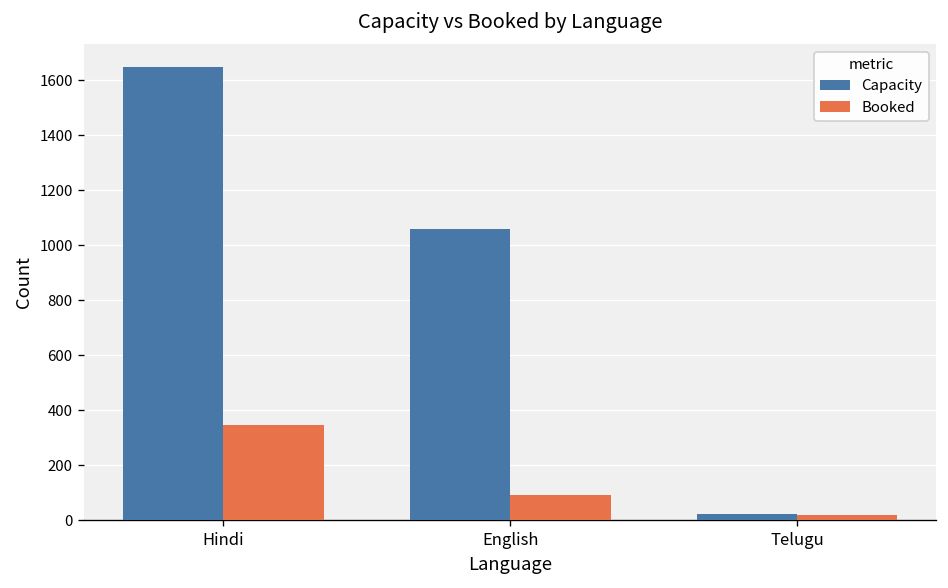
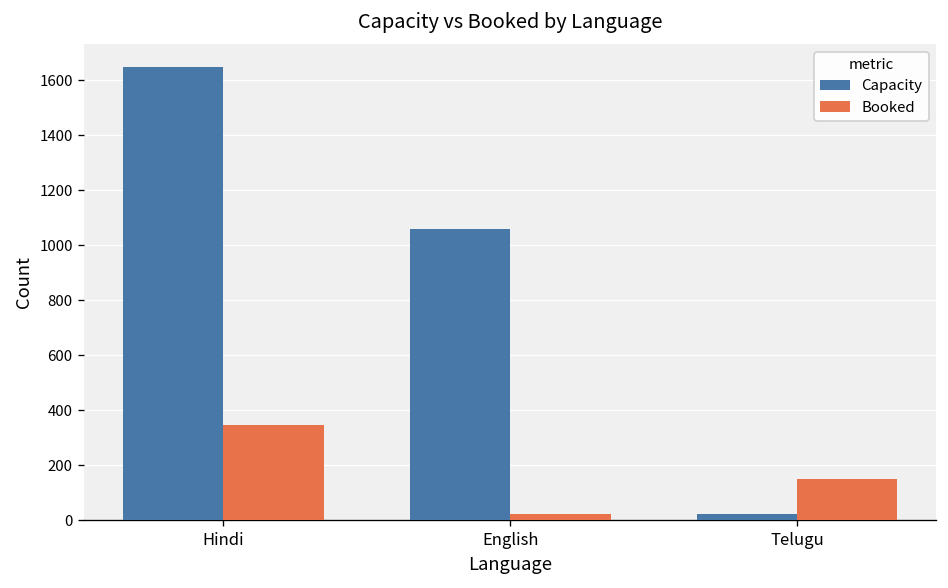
  {
    "Capacity": {
      "Hindi": 1650,
      "English": 1060,
      "Telugu": 30
    },
    "Booked": {
      "Hindi": 350,
-     "English": 90,
-     "Telugu": 20
+     "English": 20,
+     "Telugu": 150
    }
  }
